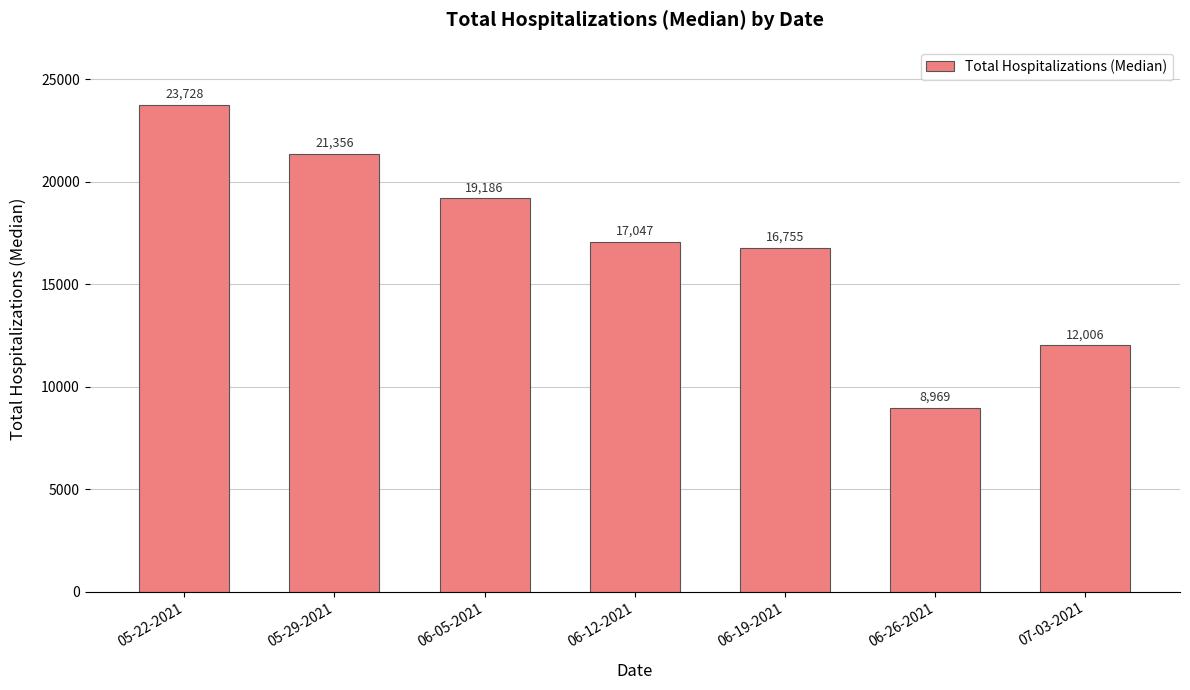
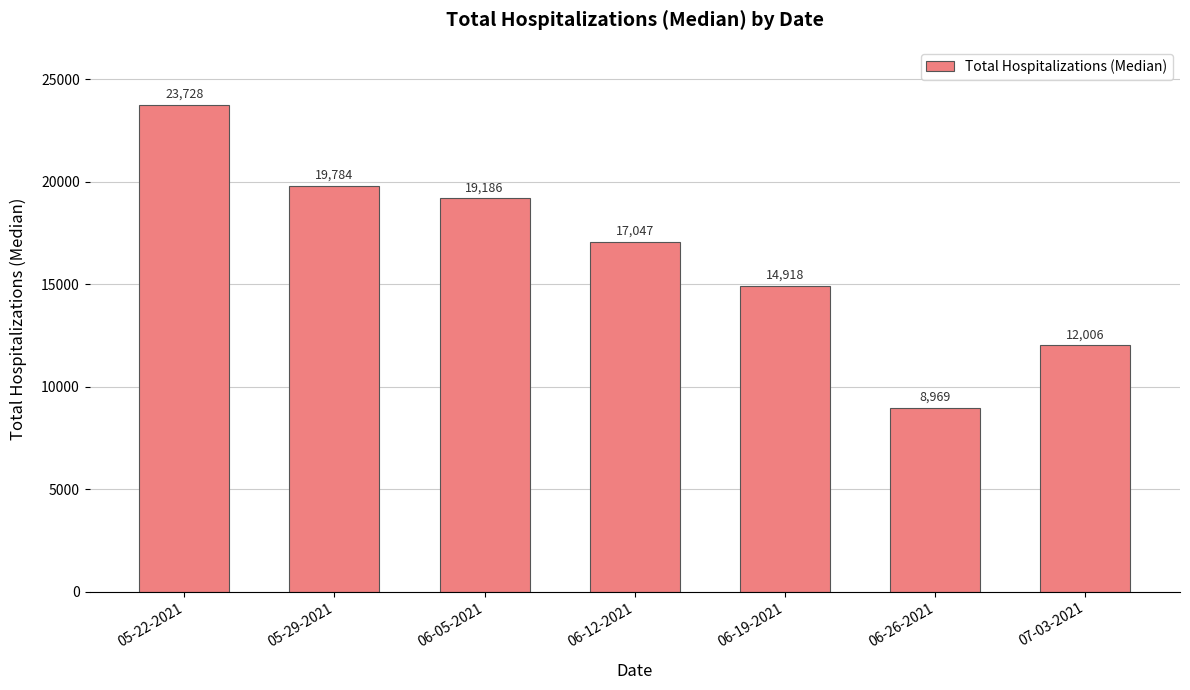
  {
    "05-22-2021": "23,728",
-   "05-29-2021": "21,356",
+   "05-29-2021": "19,784",
    "06-05-2021": "19,186",
    "06-12-2021": "17,047",
-   "06-19-2021": "16,755",
+   "06-19-2021": "14,918",
    "06-26-2021": "8,969",
    "07-03-2021": "12,006"
  }
